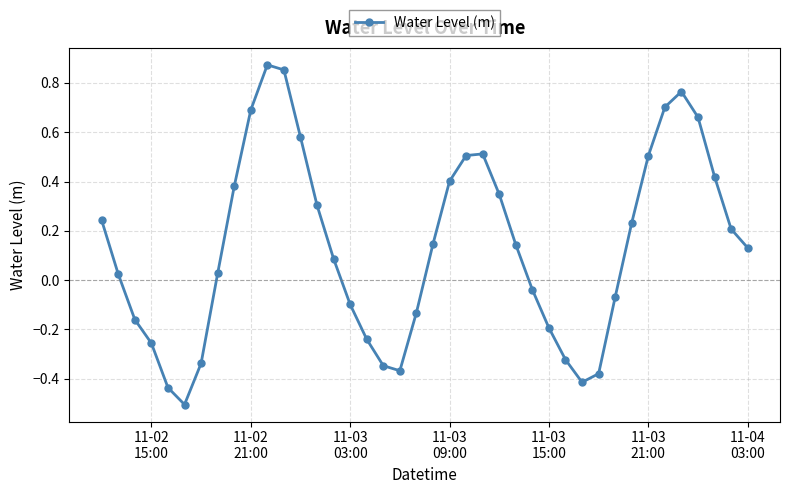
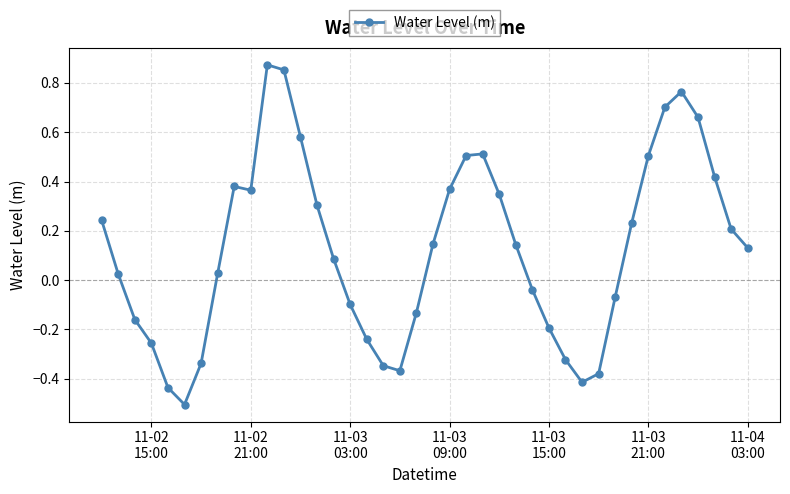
  {
    "11-02 15:00": -0.26,
-   "11-02 21:00": 0.69,
+   "11-02 21:00": 0.36,
    "11-03 03:00": -0.10,
-   "11-03 09:00": 0.40,
+   "11-03 09:00": 0.37,
    "11-03 15:00": -0.19,
    "11-03 21:00": 0.50,
    "11-04 03:00": 0.13
  }
